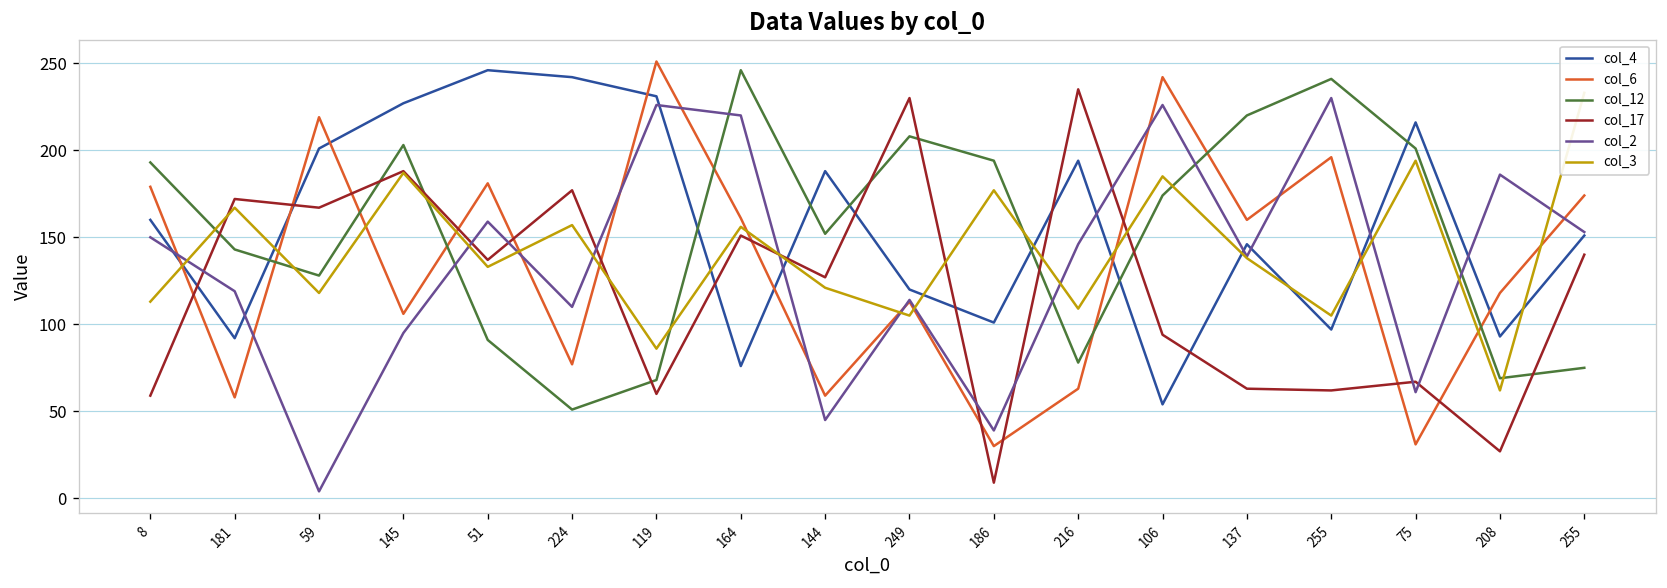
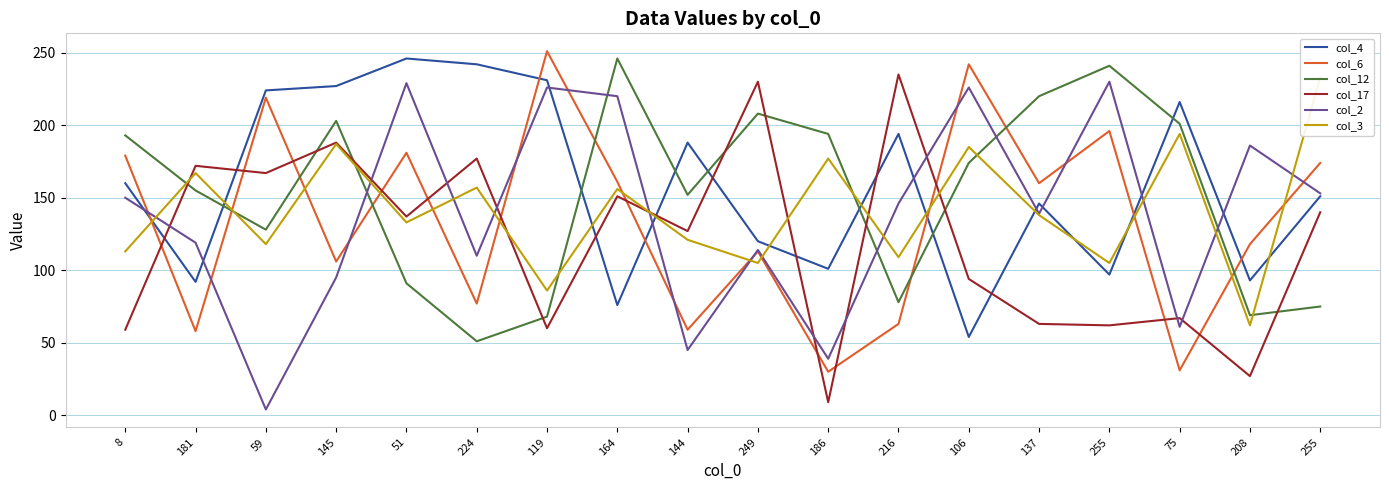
  {
    "col_4": {
      "8": 160,
      "181": 92,
-     "59": 201,
+     "59": 224,
      "145": 227,
      "51": 246,
      "224": 242,
      "119": 231,
      "164": 76,
      "144": 188,
      "249": 120,
      "186": 101,
      "216": 194,
      "106": 54,
      "137": 146,
      "75": 216,
      "208": 93
    },
    "col_6": {
      "8": 179,
      "181": 58,
      "59": 219,
      "145": 106,
      "51": 181,
      "224": 77,
      "119": 251,
      "164": 161,
      "144": 59,
      "186": 30,
      "216": 63,
      "106": 242,
      "137": 160,
      "75": 31,
      "208": 118
    },
    "col_12": {
      "8": 193,
-     "181": 143,
+     "181": 155,
      "59": 128,
      "145": 203,
      "51": 91,
      "224": 51,
      "119": 68,
      "164": 246,
      "144": 152,
      "249": 208,
      "186": 194,
      "216": 78,
      "106": 174,
      "137": 220,
      "75": 201,
      "208": 69
    },
    "col_17": {
      "8": 59,
      "181": 172,
      "59": 167,
      "51": 137,
      "224": 177,
      "119": 60,
      "164": 151,
      "144": 127,
      "249": 230,
      "186": 9,
      "216": 235,
      "106": 94,
      "137": 63,
      "75": 67,
      "208": 27
    },
    "col_2": {
      "8": 150,
      "181": 119,
      "59": 4,
      "145": 95,
-     "51": 159,
+     "51": 229,
      "224": 110,
      "119": 226,
      "164": 220,
      "144": 45,
      "186": 39,
      "216": 146,
      "106": 226,
      "75": 61,
      "208": 186
    },
    "col_3": {
      "8": 113,
      "181": 167,
      "59": 118,
      "51": 133,
      "224": 157,
      "119": 86,
      "164": 156,
      "144": 121,
      "249": 105,
      "186": 177,
      "216": 109,
      "106": 185,
      "75": 194,
      "208": 62
    }
  }
